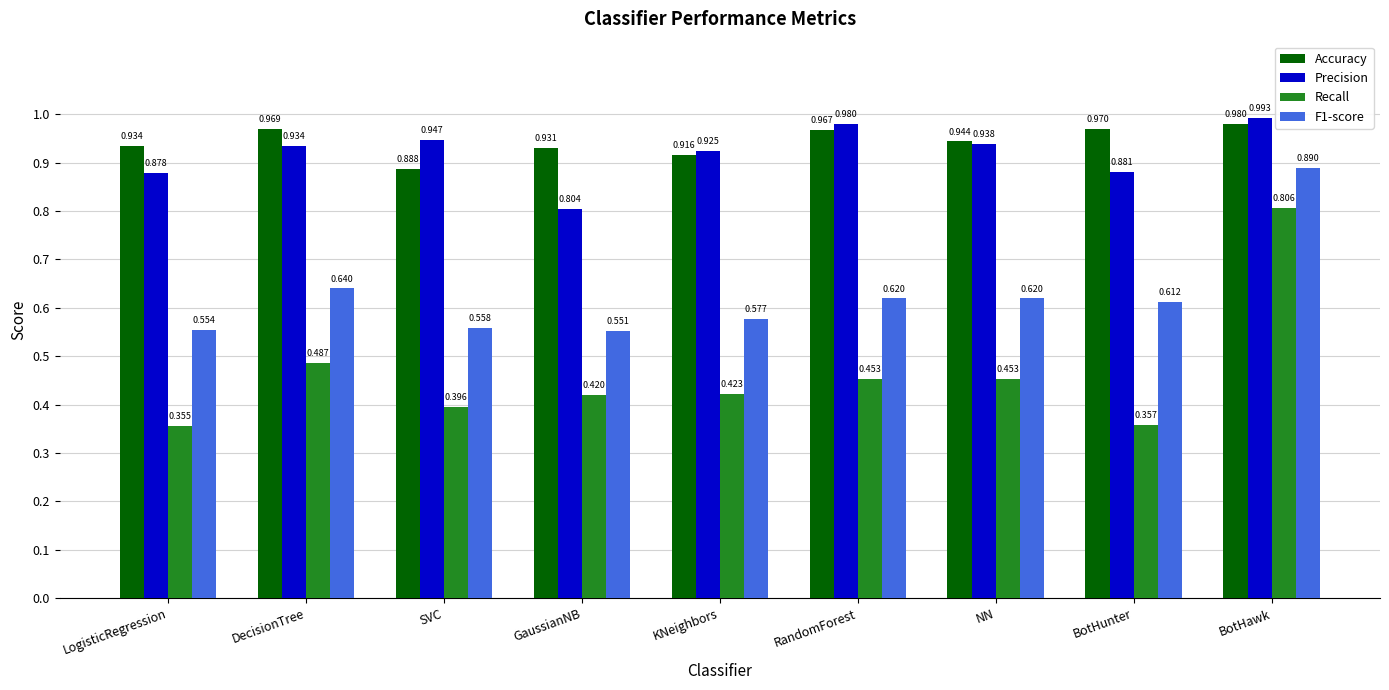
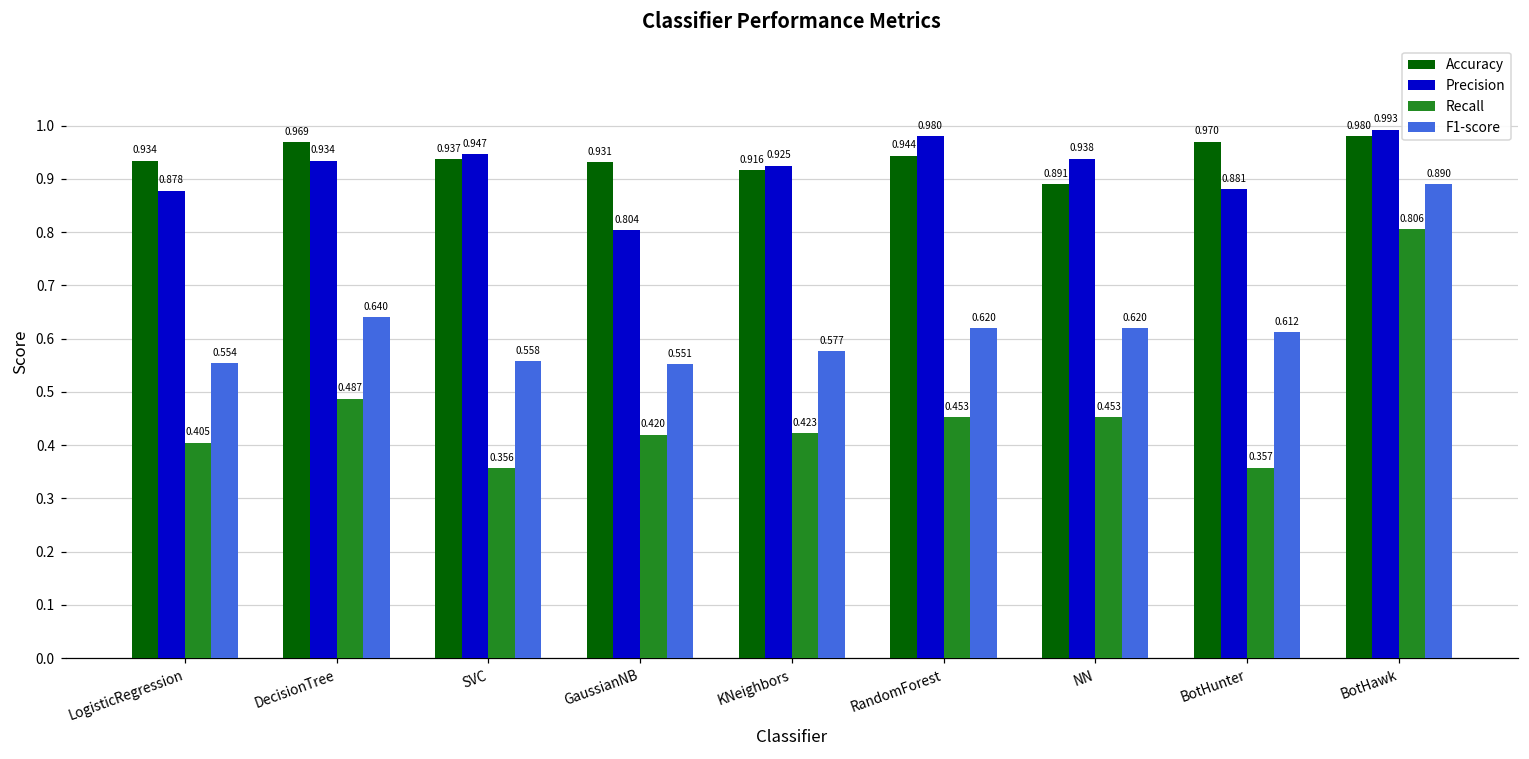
  {
    "Accuracy": {
      "LogisticRegression": 0.934,
      "DecisionTree": 0.969,
-     "SVC": 0.888,
+     "SVC": 0.937,
      "GaussianNB": 0.931,
      "KNeighbors": 0.916,
-     "RandomForest": 0.967,
-     "NN": 0.944,
+     "RandomForest": 0.944,
+     "NN": 0.891,
      "BotHunter": 0.970,
      "BotHawk": 0.980
    },
    "Precision": {
      "LogisticRegression": 0.878,
      "DecisionTree": 0.934,
      "SVC": 0.947,
      "GaussianNB": 0.804,
      "KNeighbors": 0.925,
      "RandomForest": 0.980,
      "NN": 0.938,
      "BotHunter": 0.881,
      "BotHawk": 0.993
    },
    "Recall": {
-     "LogisticRegression": 0.355,
+     "LogisticRegression": 0.405,
      "DecisionTree": 0.487,
-     "SVC": 0.396,
+     "SVC": 0.356,
      "GaussianNB": 0.420,
      "KNeighbors": 0.423,
      "RandomForest": 0.453,
      "NN": 0.453,
      "BotHunter": 0.357,
      "BotHawk": 0.806
    },
    "F1-score": {
      "LogisticRegression": 0.554,
      "DecisionTree": 0.640,
      "SVC": 0.558,
      "GaussianNB": 0.551,
      "KNeighbors": 0.577,
      "RandomForest": 0.620,
      "NN": 0.620,
      "BotHunter": 0.612,
      "BotHawk": 0.890
    }
  }
